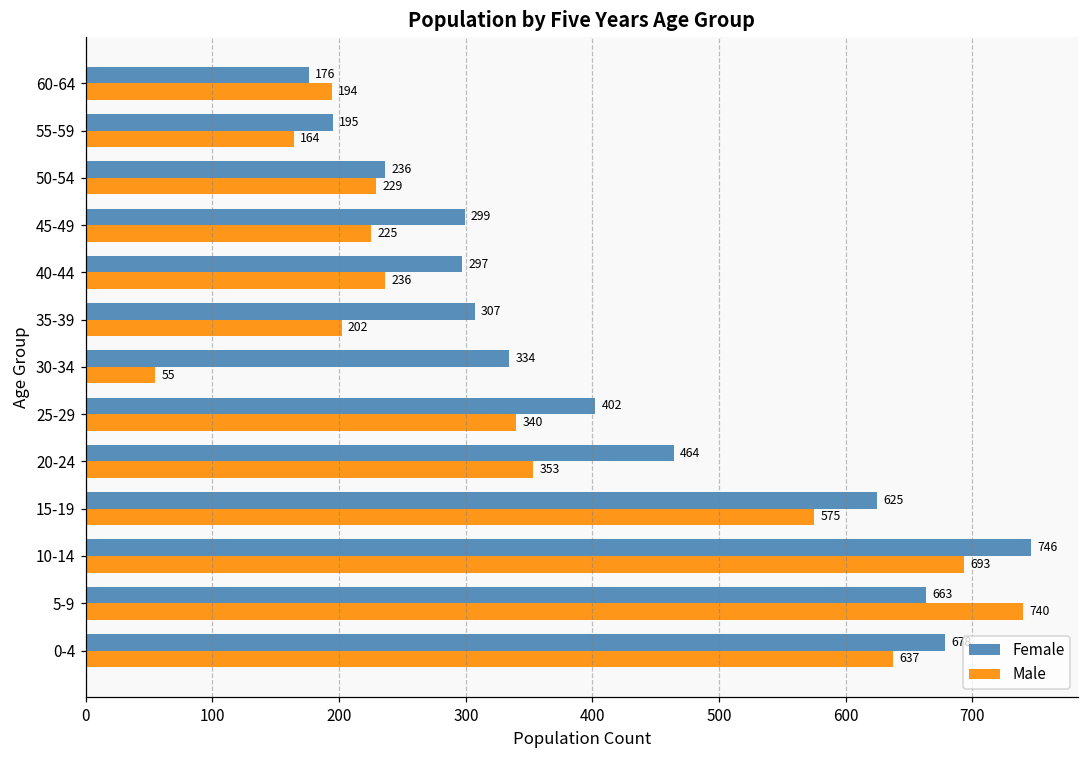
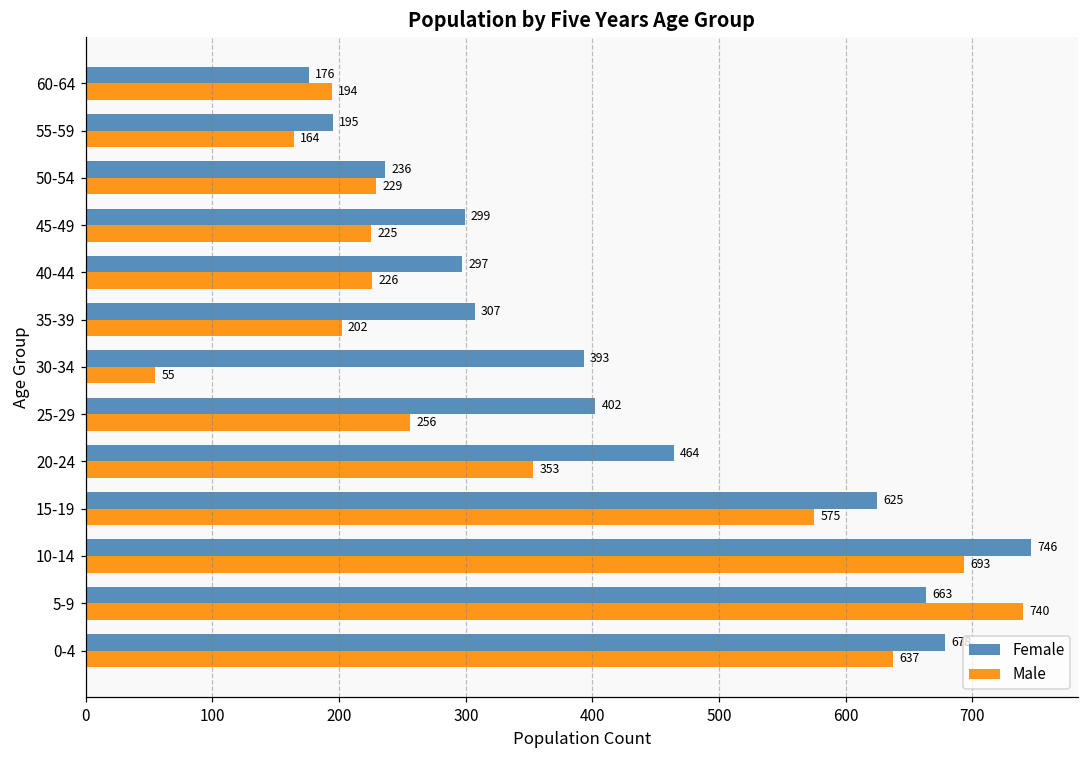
  {
    "Female": {
      "60-64": 176,
      "55-59": 195,
      "50-54": 236,
      "45-49": 299,
      "40-44": 297,
      "35-39": 307,
-     "30-34": 334,
+     "30-34": 393,
      "25-29": 402,
      "20-24": 464,
      "15-19": 625,
      "10-14": 746,
      "5-9": 663
    },
    "Male": {
      "60-64": 194,
      "55-59": 164,
      "50-54": 229,
      "45-49": 225,
-     "40-44": 236,
+     "40-44": 226,
      "35-39": 202,
      "30-34": 55,
-     "25-29": 340,
+     "25-29": 256,
      "20-24": 353,
      "15-19": 575,
      "10-14": 693,
      "5-9": 740,
      "0-4": 637
    }
  }
